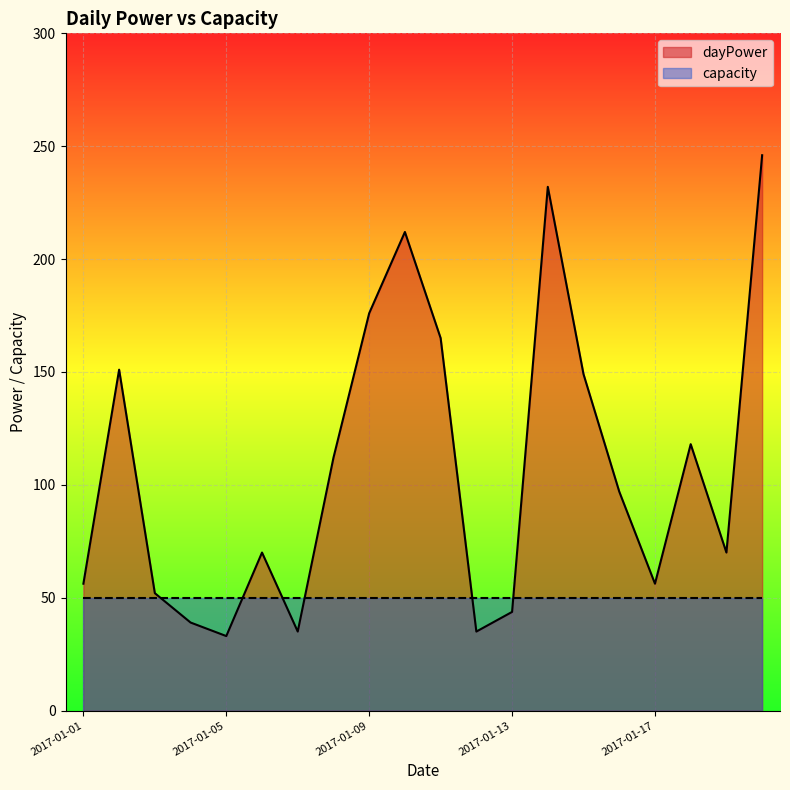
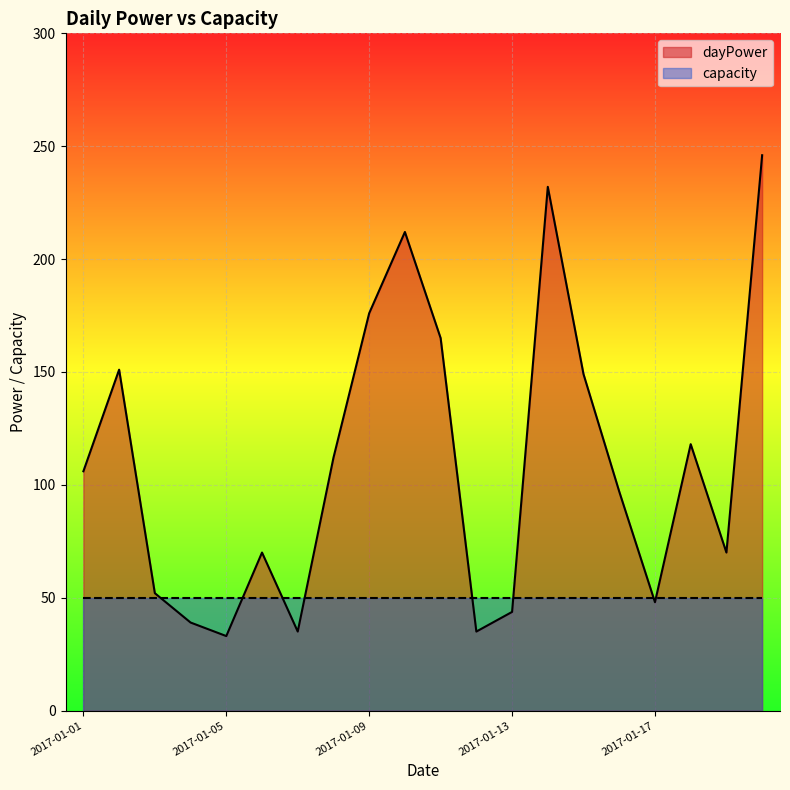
  {
    "dayPower": {
-     "2017-01-01": 56,
+     "2017-01-01": 106,
      "2017-01-05": 33,
      "2017-01-09": 176,
      "2017-01-13": 44,
-     "2017-01-17": 56
+     "2017-01-17": 48
    },
    "capacity": {
      "2017-01-01": 50,
      "2017-01-05": 50,
      "2017-01-09": 50,
      "2017-01-13": 50,
      "2017-01-17": 50
    }
  }
